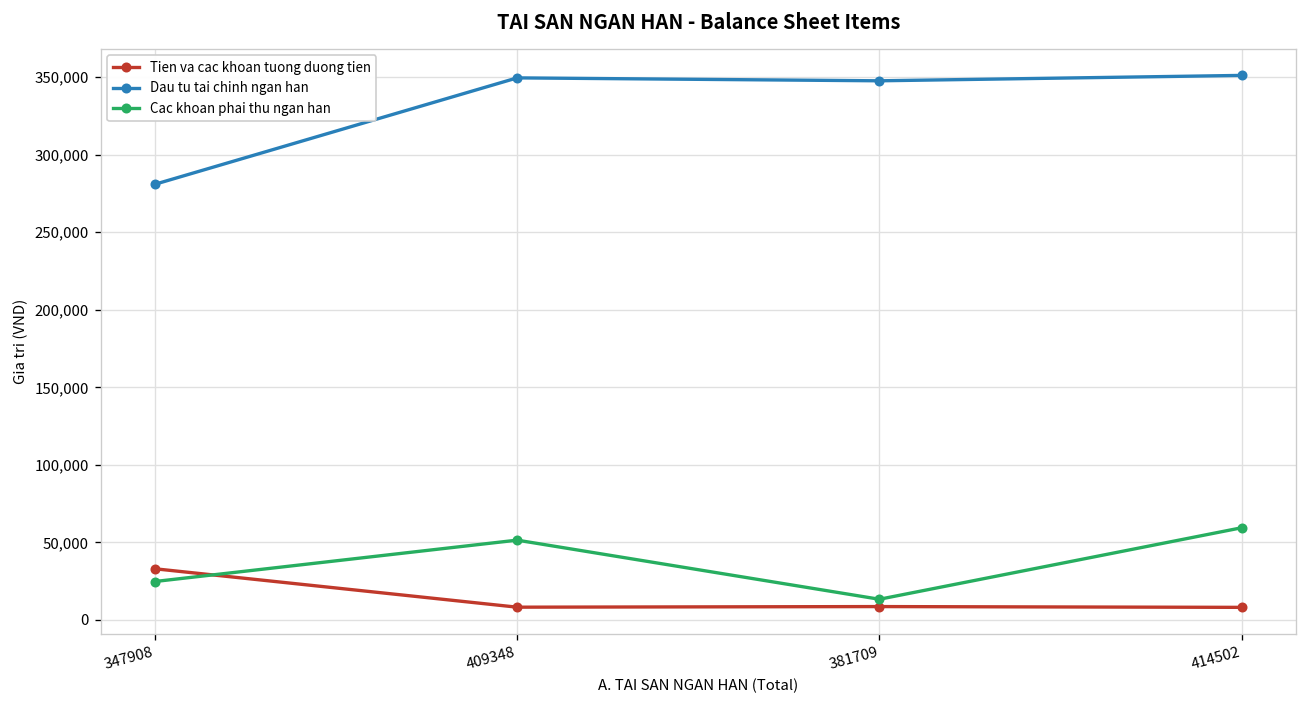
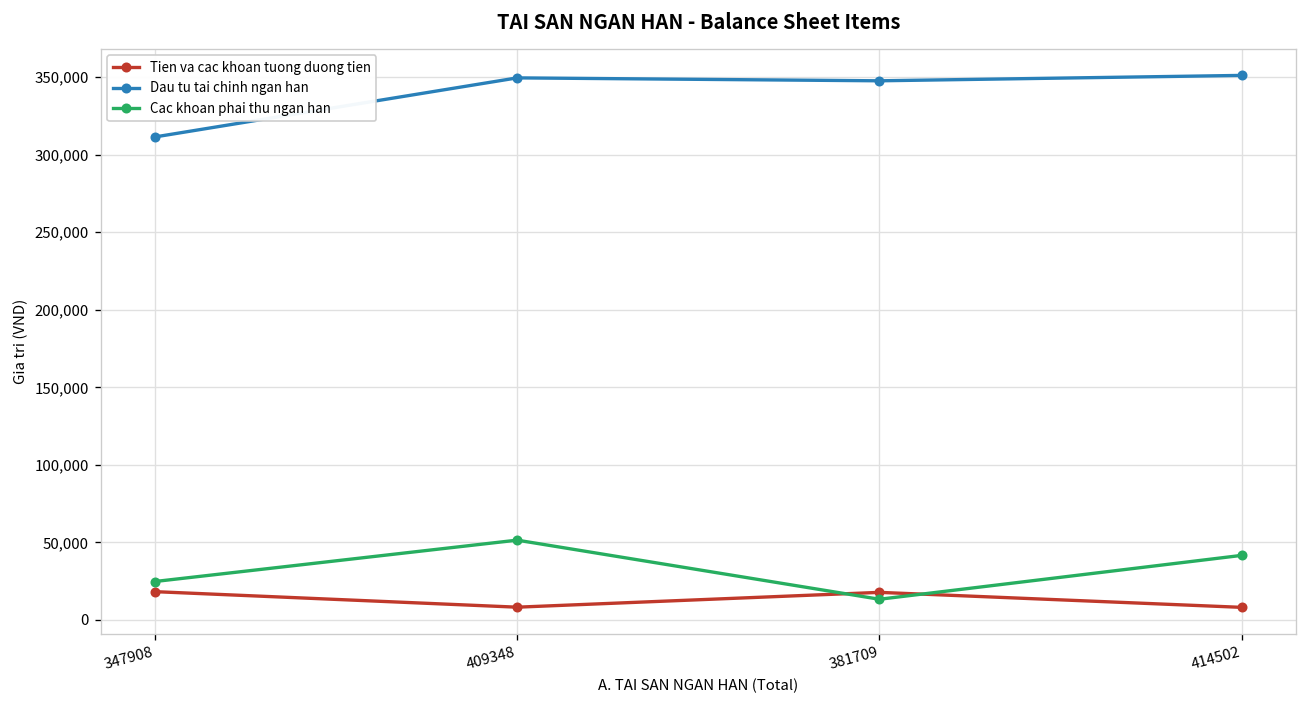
  {
    "Tien va cac khoan tuong duong tien": {
-     "347908": "33,000",
+     "347908": "18,000",
      "409348": "8,000",
-     "381709": "9,000",
+     "381709": "18,000",
      "414502": "8,000"
    },
    "Dau tu tai chinh ngan han": {
-     "347908": "281,000",
+     "347908": "311,000",
      "409348": "350,000",
      "381709": "348,000",
      "414502": "351,000"
    },
    "Cac khoan phai thu ngan han": {
      "347908": "25,000",
      "409348": "51,000",
      "381709": "13,000",
-     "414502": "59,000"
+     "414502": "42,000"
    }
  }
